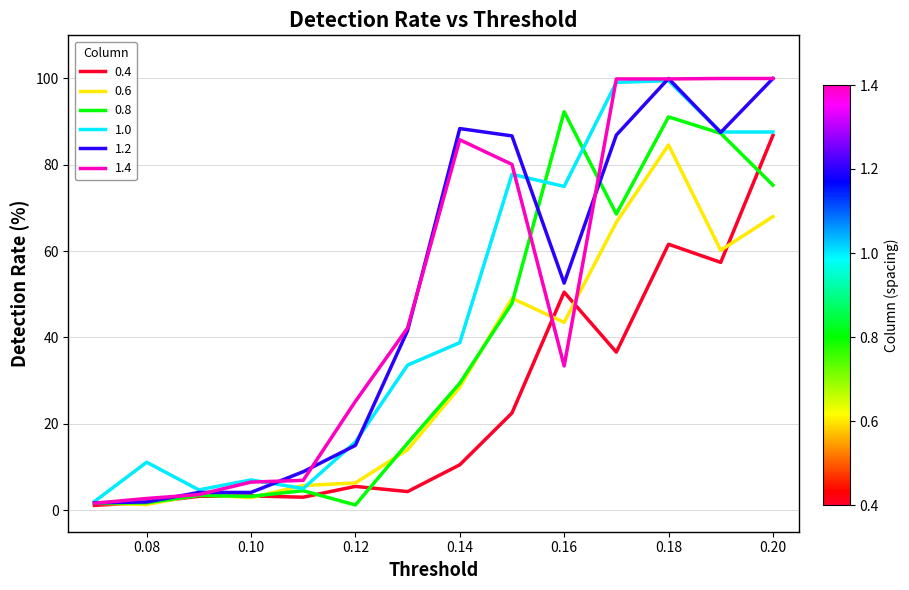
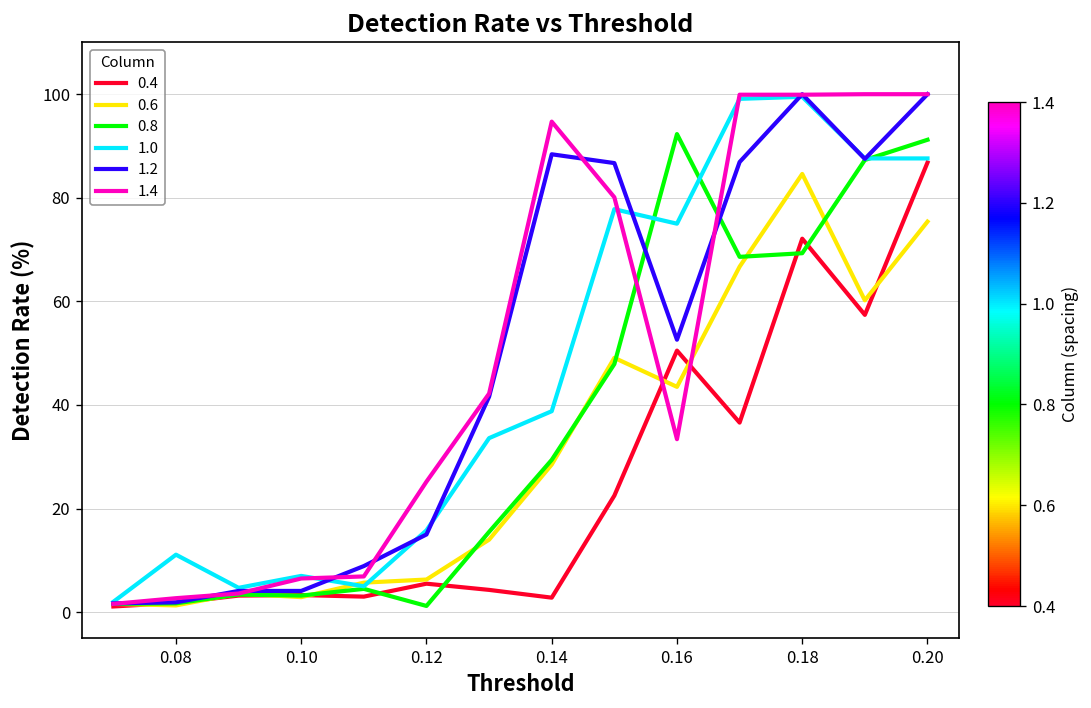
  {
    "0.4": {
      "0.12": 6,
-     "0.14": 11,
+     "0.14": 3,
      "0.16": 51,
-     "0.18": 62,
+     "0.18": 72,
      "0.20": 87
    },
    "0.6": {
      "0.12": 6,
      "0.14": 29,
      "0.16": 44,
      "0.18": 85,
-     "0.20": 68
+     "0.20": 75
    },
    "0.8": {
      "0.12": 1,
      "0.14": 29,
      "0.16": 92,
-     "0.18": 91,
-     "0.20": 75
+     "0.18": 69,
+     "0.20": 91
    },
    "1.0": {
      "0.08": 11,
      "0.12": 16,
      "0.14": 39,
      "0.16": 75,
      "0.20": 88
    },
    "1.2": {
      "0.10": 4,
      "0.12": 15,
      "0.14": 88,
      "0.16": 53
    },
    "1.4": {
      "0.08": 3,
      "0.12": 25,
-     "0.14": 86,
+     "0.14": 95,
      "0.16": 33
    }
  }
